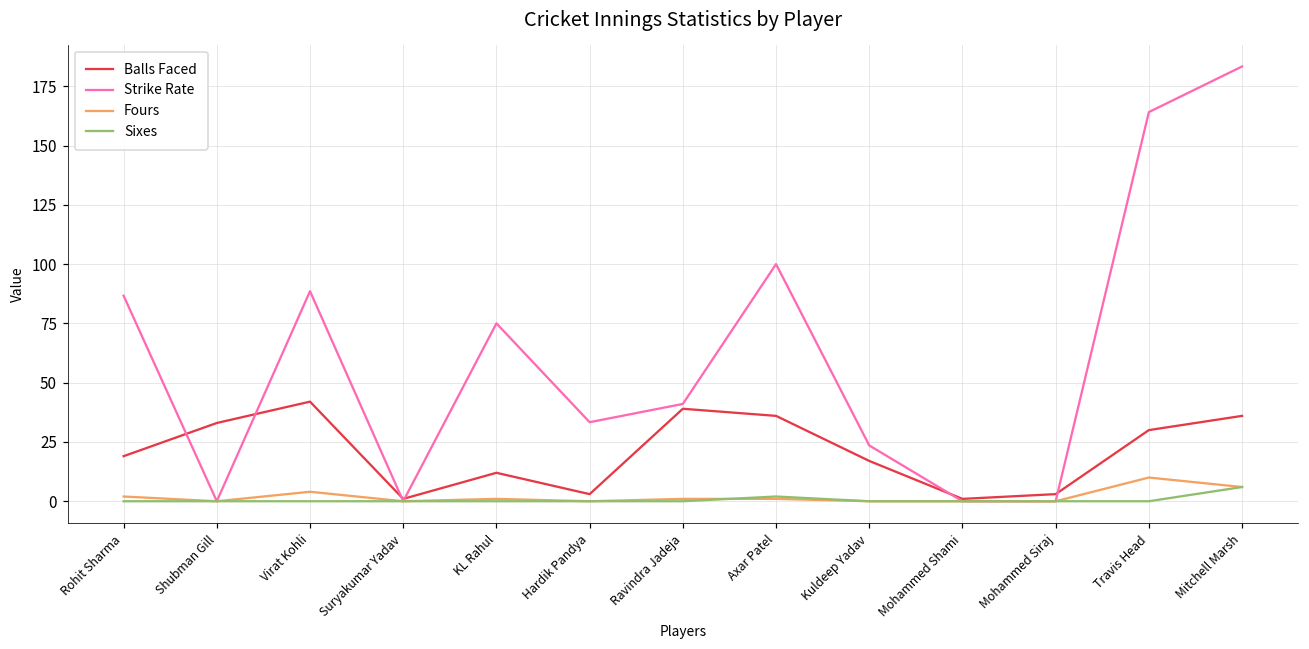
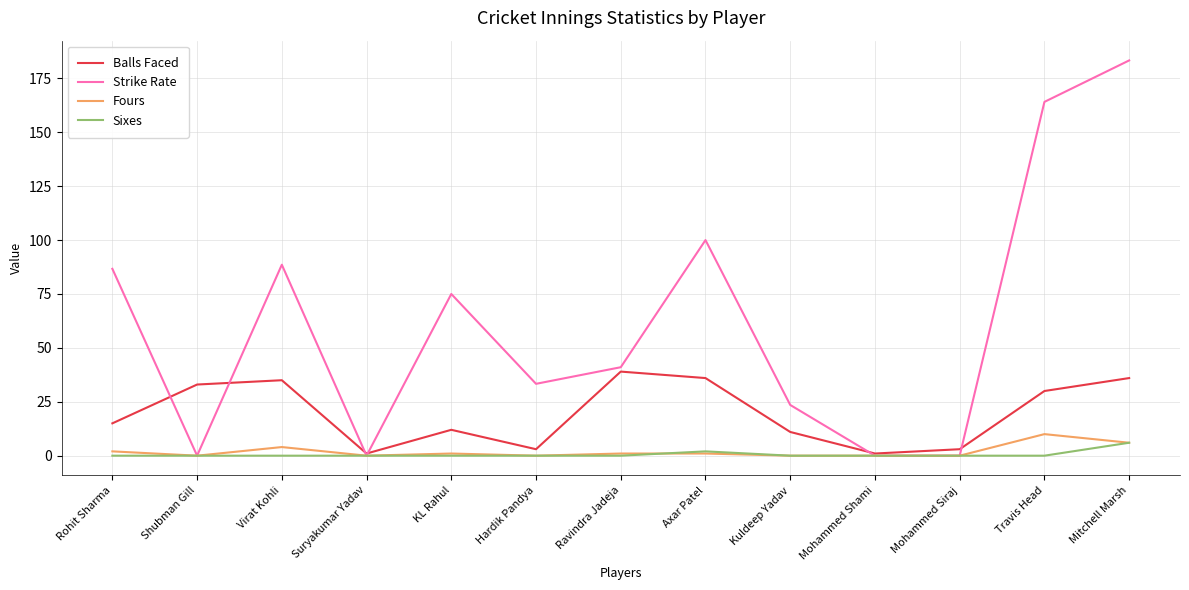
  {
    "Balls Faced": {
-     "Rohit Sharma": 19,
+     "Rohit Sharma": 15,
      "Shubman Gill": 33,
-     "Virat Kohli": 42,
+     "Virat Kohli": 35,
      "KL Rahul": 12,
      "Hardik Pandya": 3,
      "Ravindra Jadeja": 39,
      "Axar Patel": 36,
-     "Kuldeep Yadav": 17,
+     "Kuldeep Yadav": 11,
      "Mohammed Siraj": 3,
      "Travis Head": 30,
      "Mitchell Marsh": 36
    },
    "Strike Rate": {
      "Rohit Sharma": 87,
      "Virat Kohli": 89,
      "KL Rahul": 75,
      "Hardik Pandya": 33,
      "Ravindra Jadeja": 41,
      "Axar Patel": 100,
      "Kuldeep Yadav": 24,
      "Travis Head": 164,
      "Mitchell Marsh": 183
    },
    "Fours": {
      "Rohit Sharma": 2,
      "Virat Kohli": 4,
      "Travis Head": 10
    },
    "Sixes": {
      "Rohit Sharma": 0,
      "Virat Kohli": 0,
      "Travis Head": 0
    }
  }
